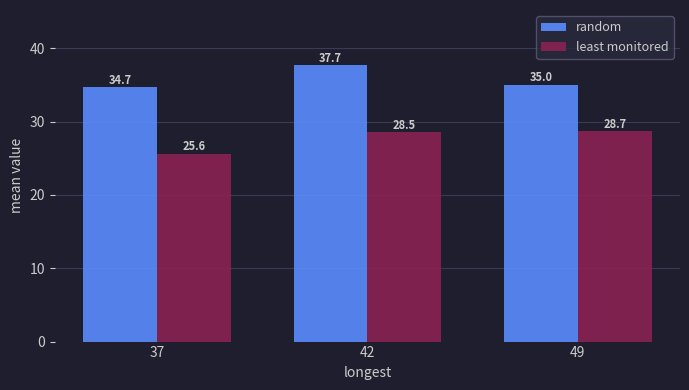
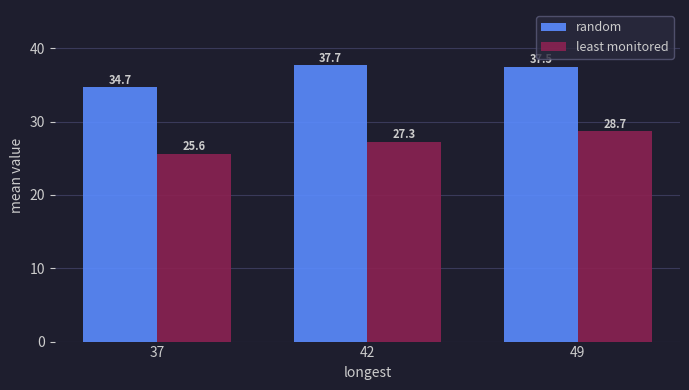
  {
    "random": {
-     "49": 35
+     "49": 37
    },
    "least monitored": {
      "37": 25.6,
-     "42": 28.5,
+     "42": 27.3,
      "49": 28.7
    }
  }
